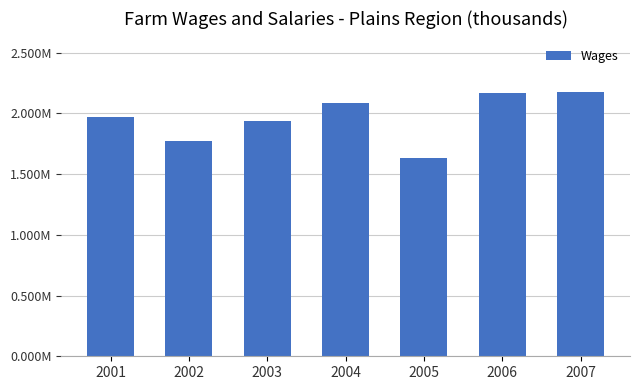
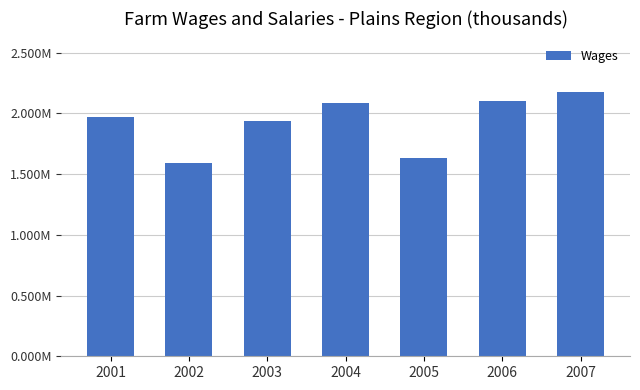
  {
    "2001": 1970000,
-   "2002": 1770000,
+   "2002": 1590000,
    "2003": 1930000,
    "2004": 2090000,
    "2005": 1630000,
-   "2006": 2170000,
+   "2006": 2100000,
    "2007": 2180000
  }
